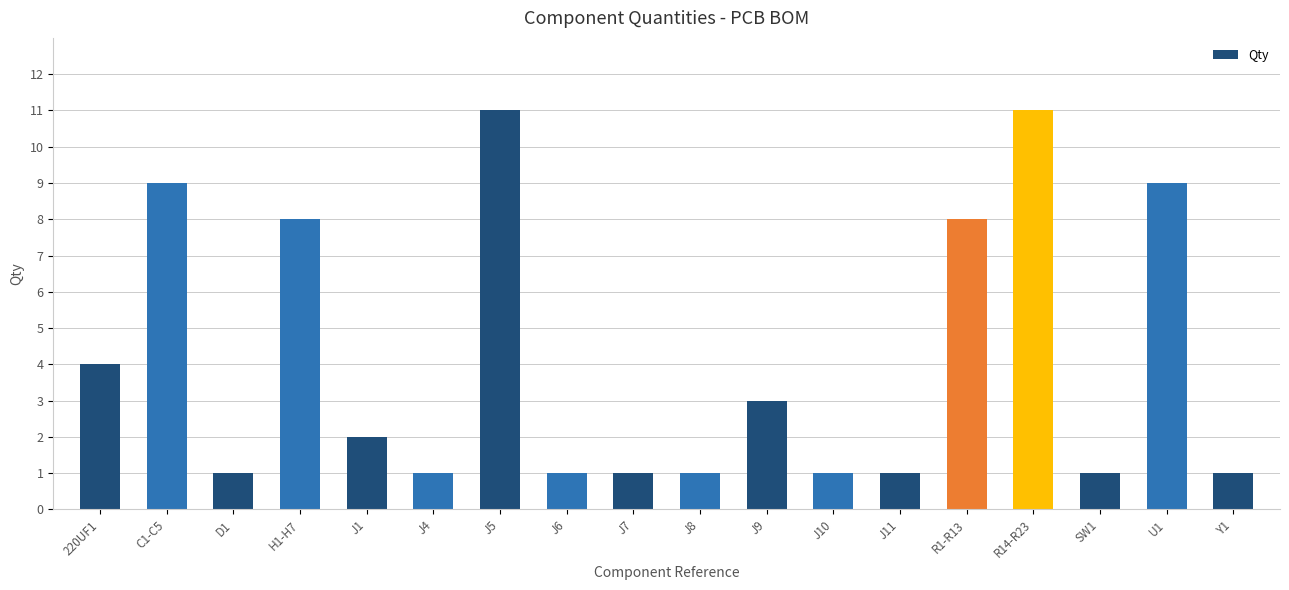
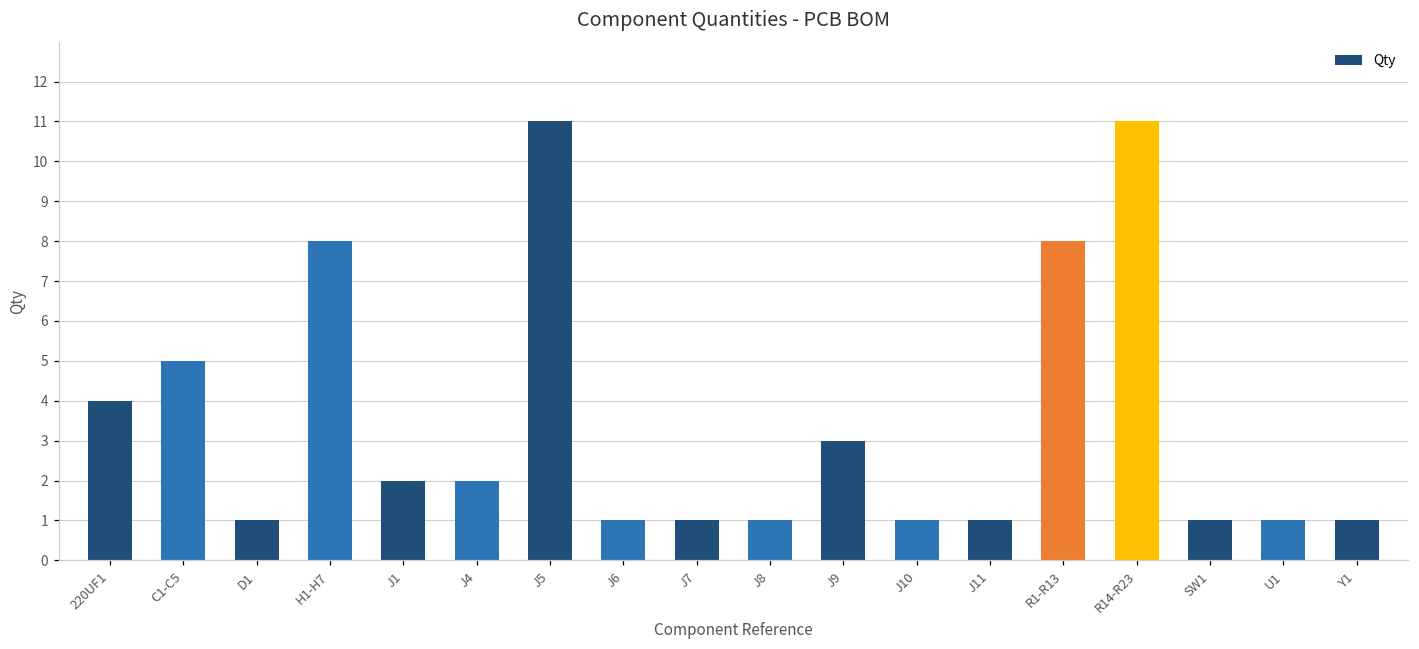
  {
    "220UF1": 4,
-   "C1-C5": 9,
+   "C1-C5": 5,
    "D1": 1,
    "H1-H7": 8,
    "J1": 2,
-   "J4": 1,
+   "J4": 2,
    "J5": 11,
    "J6": 1,
    "J7": 1,
    "J8": 1,
    "J9": 3,
    "J10": 1,
    "J11": 1,
    "R1-R13": 8,
    "R14-R23": 11,
    "SW1": 1,
-   "U1": 9,
+   "U1": 1,
    "Y1": 1
  }
